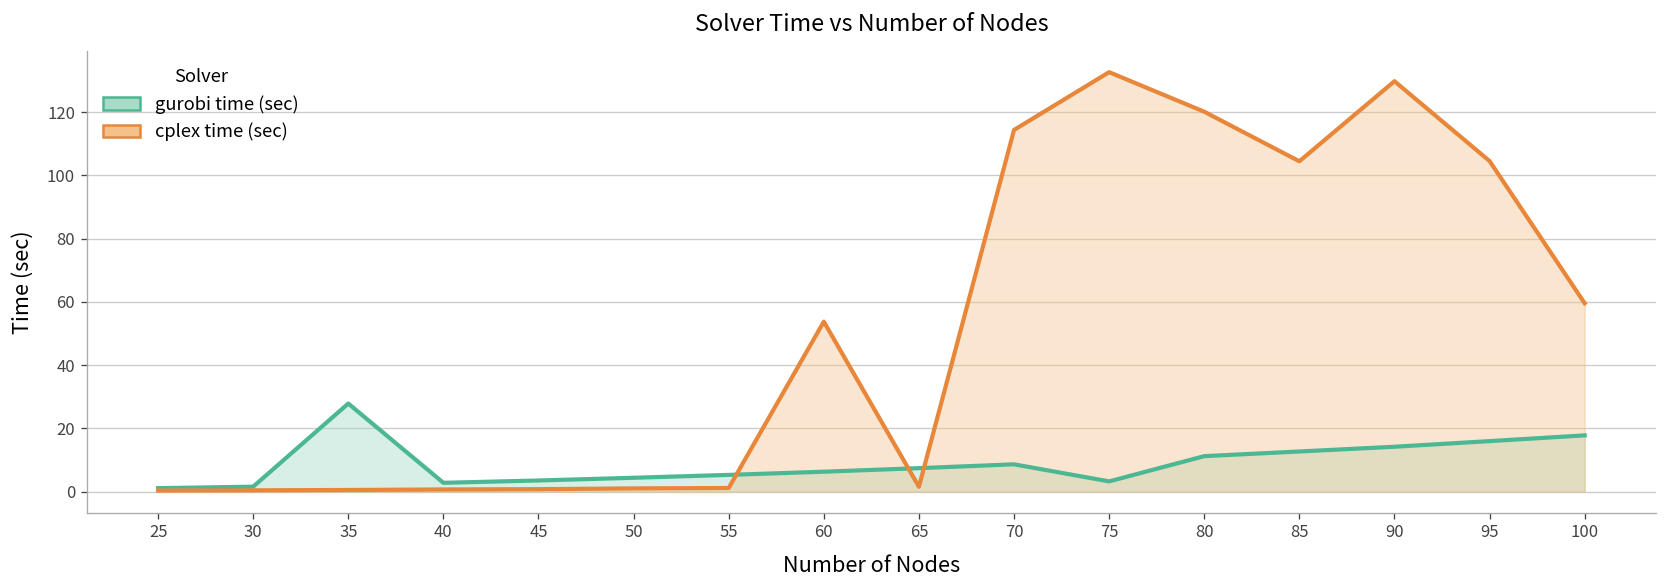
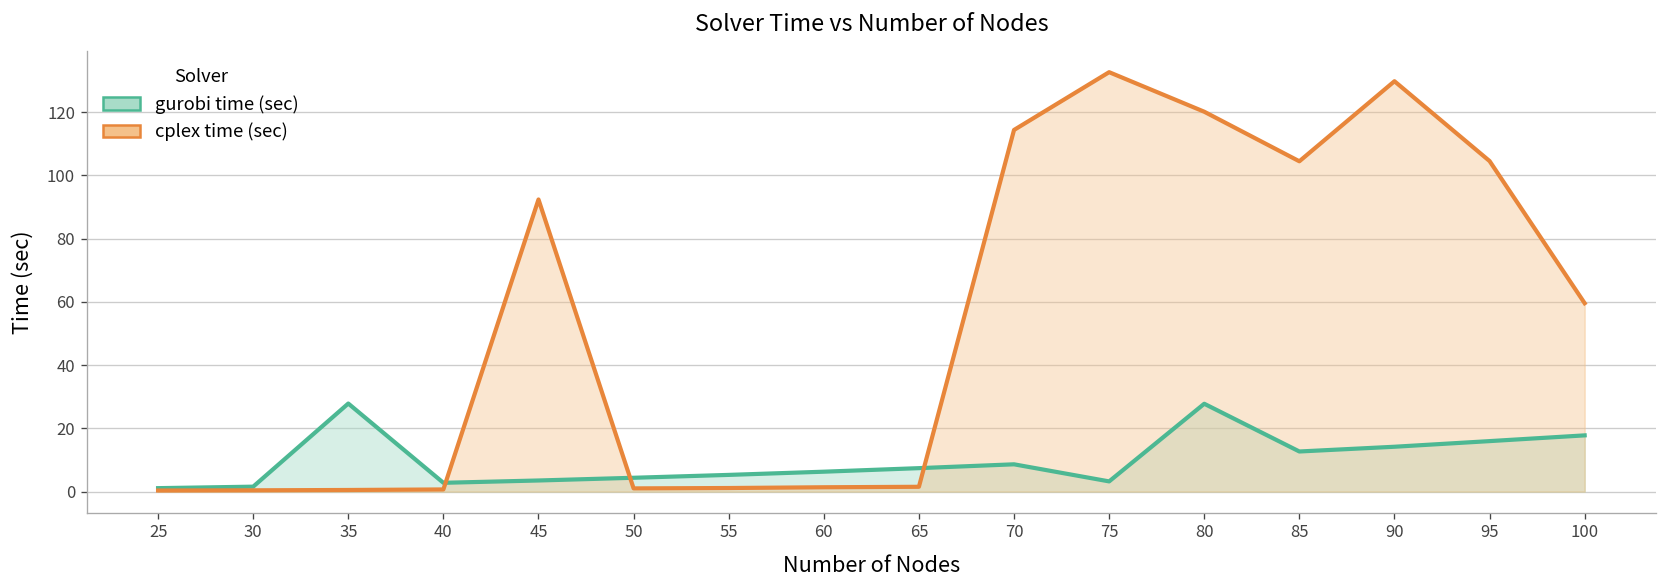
  {
    "gurobi time (sec)": {
      "30": 2,
      "35": 28,
      "40": 3,
      "45": 4,
      "50": 4,
      "55": 5,
      "60": 6,
      "65": 7,
      "70": 9,
      "75": 3,
-     "80": 11,
+     "80": 28,
      "85": 13,
      "90": 14,
      "95": 16,
      "100": 18
    },
    "cplex time (sec)": {
      "30": 0,
      "35": 1,
      "40": 1,
-     "45": 1,
+     "45": 92,
      "50": 1,
      "55": 1,
-     "60": 54,
+     "60": 1,
      "65": 2,
      "70": 114,
      "75": 133,
      "80": 120,
      "85": 104,
      "90": 130,
      "95": 105,
      "100": 60
    }
  }
